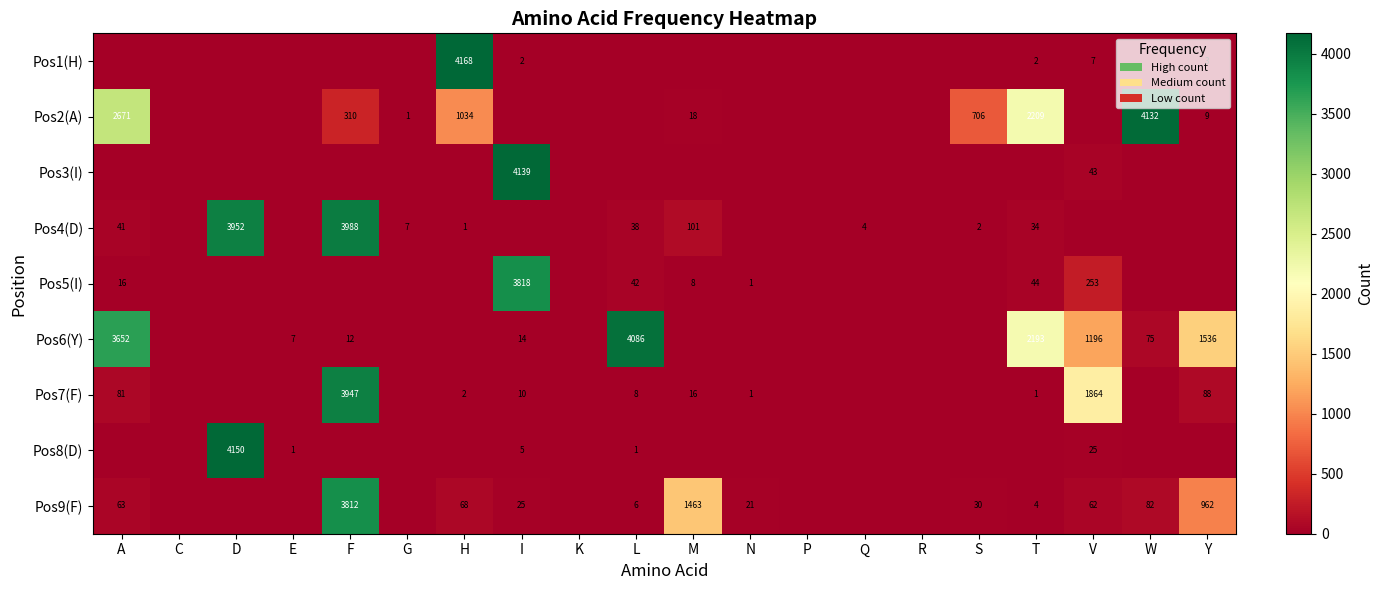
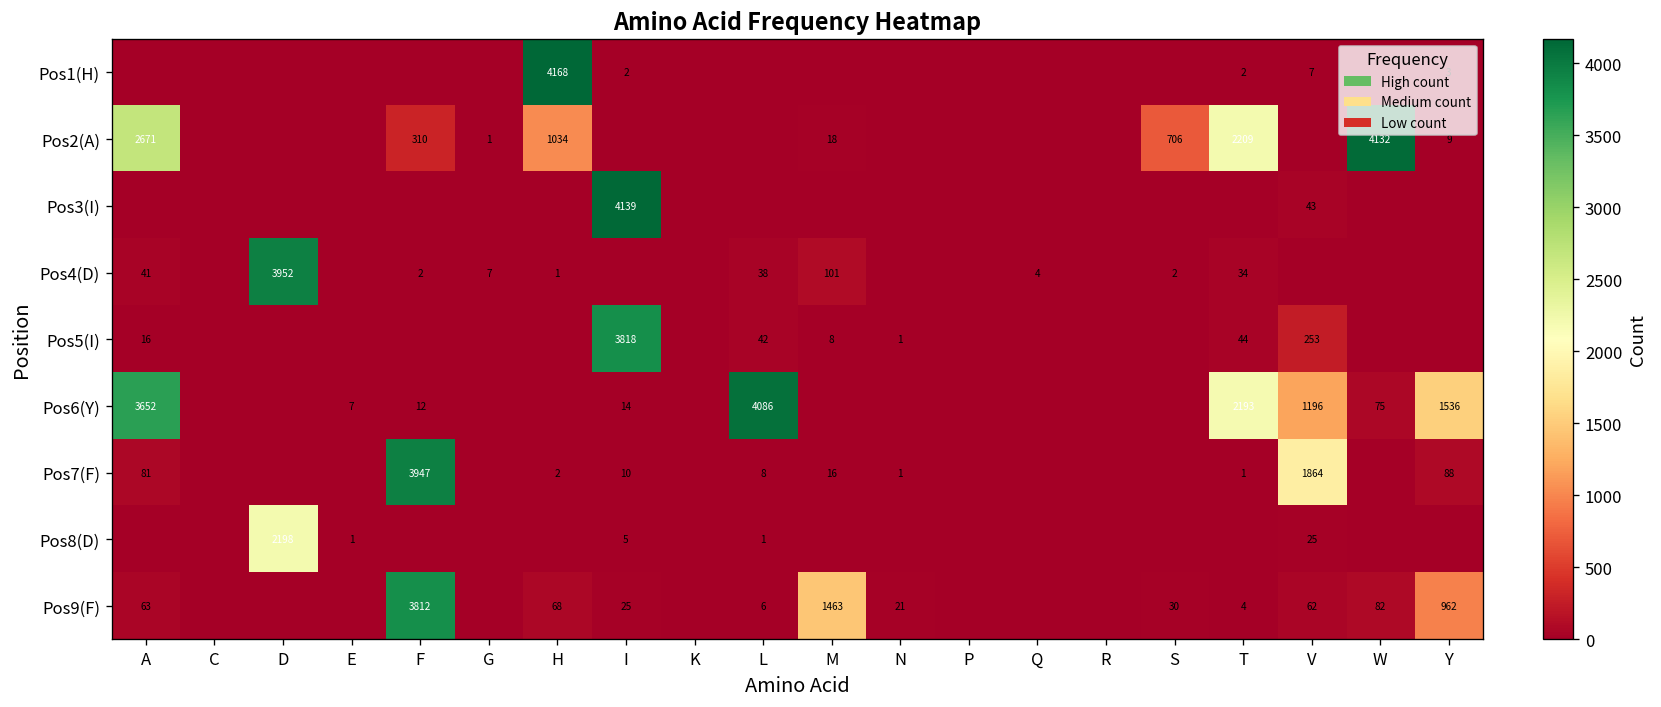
  {
    "Pos1(H)": {
      "H": 4168,
      "I": 2,
      "T": 2,
      "V": 7
    },
    "Pos2(A)": {
      "A": 2671,
      "F": 310,
      "G": 1,
      "H": 1034,
      "M": 18,
      "S": 706,
      "T": 2209,
      "W": 4132,
      "Y": 9
    },
    "Pos3(I)": {
      "I": 4139,
      "V": 43
    },
    "Pos4(D)": {
      "A": 41,
      "D": 3952,
-     "F": 3988,
+     "F": 2,
      "G": 7,
      "H": 1,
      "L": 38,
      "M": 101,
      "Q": 4,
      "S": 2,
      "T": 34
    },
    "Pos5(I)": {
      "A": 16,
      "I": 3818,
      "L": 42,
      "M": 8,
      "N": 1,
      "T": 44,
      "V": 253
    },
    "Pos6(Y)": {
      "A": 3652,
      "E": 7,
      "F": 12,
      "I": 14,
      "L": 4086,
      "T": 2193,
      "V": 1196,
      "W": 75,
      "Y": 1536
    },
    "Pos7(F)": {
      "A": 81,
      "F": 3947,
      "H": 2,
      "I": 10,
      "L": 8,
      "M": 16,
      "N": 1,
      "T": 1,
      "V": 1864,
      "Y": 88
    },
    "Pos8(D)": {
-     "D": 4150,
+     "D": 2198,
      "E": 1,
      "I": 5,
      "L": 1,
      "V": 25
    },
    "Pos9(F)": {
      "A": 63,
      "F": 3812,
      "H": 68,
      "I": 25,
      "L": 6,
      "M": 1463,
      "N": 21,
      "S": 30,
      "T": 4,
      "V": 62,
      "W": 82,
      "Y": 962
    }
  }
